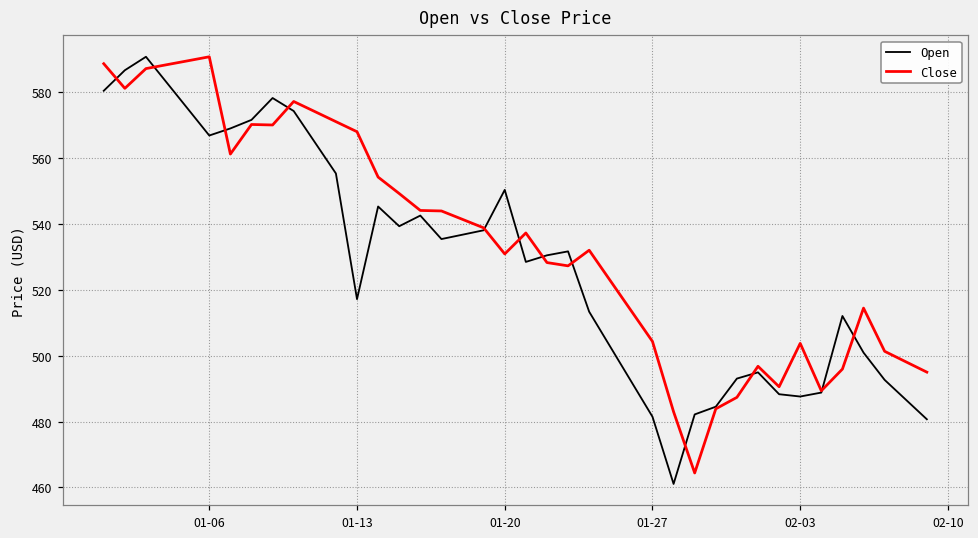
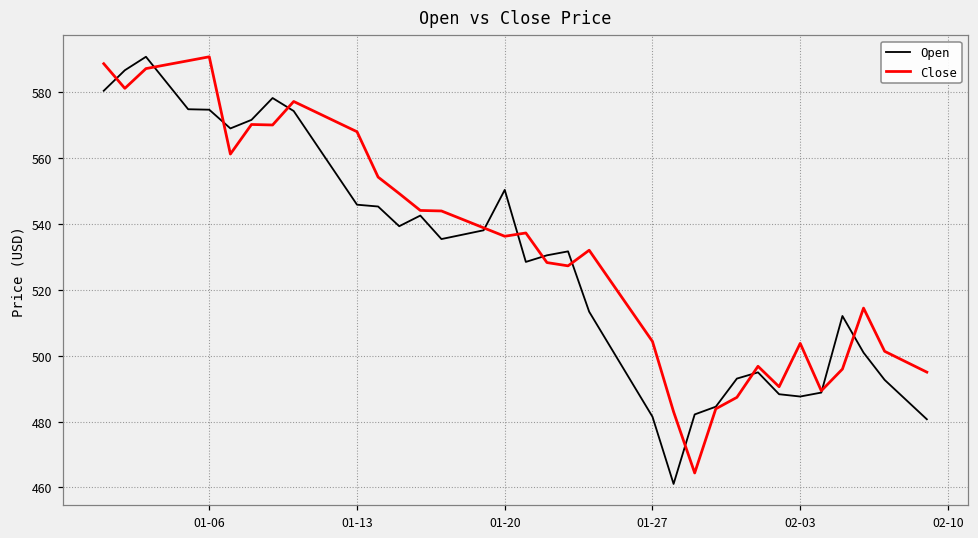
  {
    "Open": {
-     "01-06": 567,
-     "01-13": 517,
+     "01-06": 575,
+     "01-13": 546,
      "01-20": 550,
      "01-27": 481,
      "02-03": 488
    },
    "Close": {
      "01-06": 591,
      "01-13": 568,
-     "01-20": 531,
+     "01-20": 536,
      "01-27": 504,
      "02-03": 504
    }
  }
